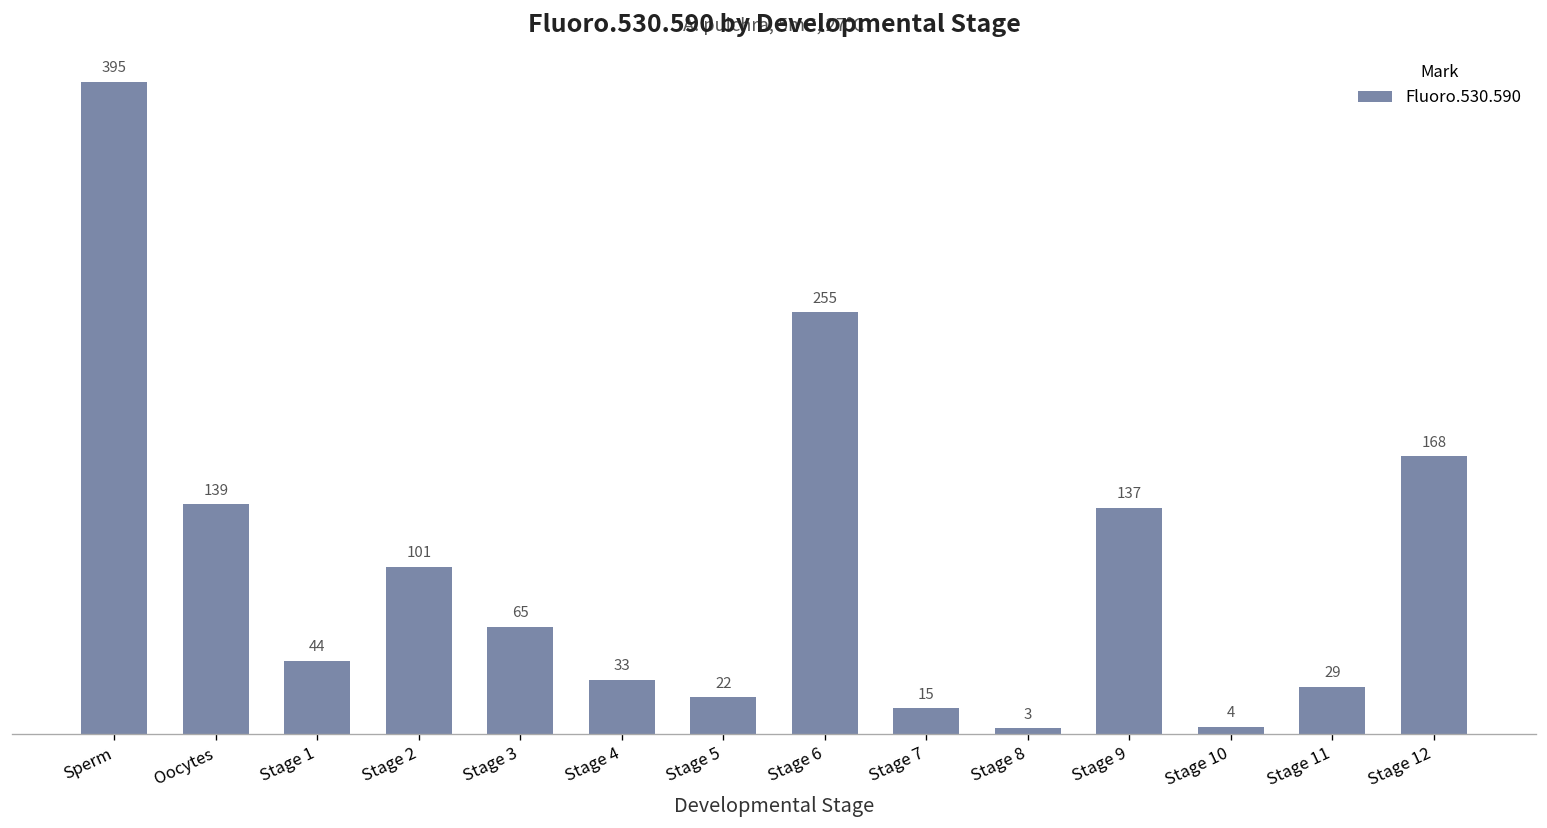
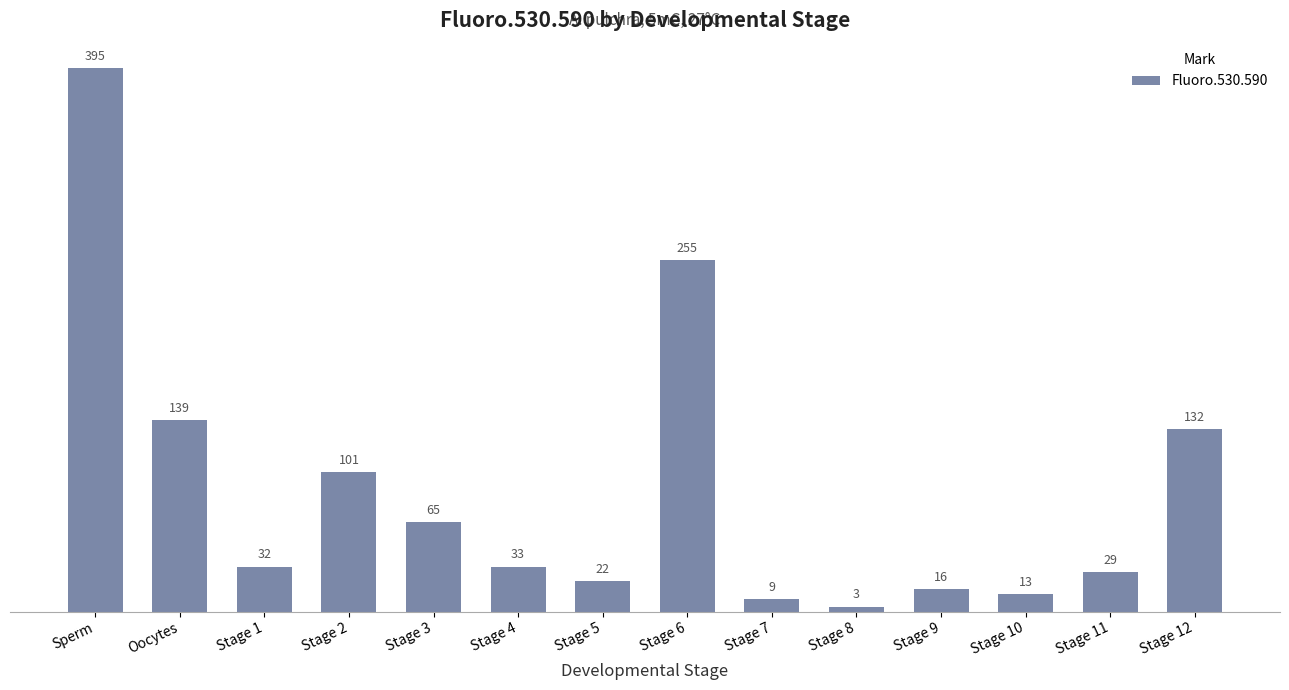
  {
    "Sperm": 395,
    "Oocytes": 139,
-   "Stage 1": 44,
+   "Stage 1": 32,
    "Stage 2": 101,
    "Stage 3": 65,
    "Stage 4": 33,
    "Stage 5": 22,
    "Stage 6": 255,
-   "Stage 7": 15,
+   "Stage 7": 9,
    "Stage 8": 3,
-   "Stage 9": 137,
-   "Stage 10": 4,
+   "Stage 9": 16,
+   "Stage 10": 13,
    "Stage 11": 29,
-   "Stage 12": 168
+   "Stage 12": 132
  }
